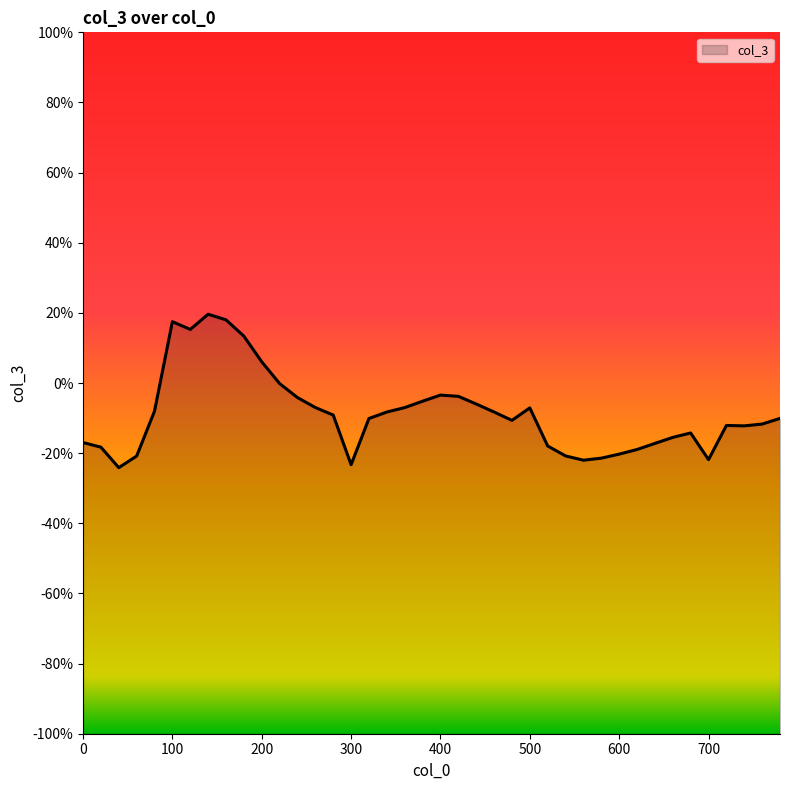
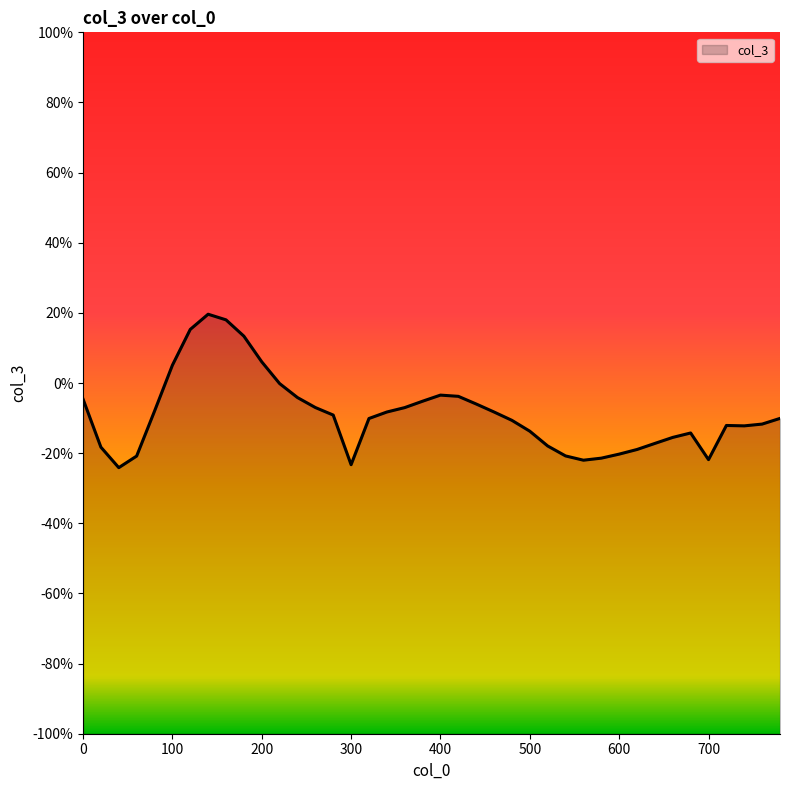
  {
-   "0": "-17%",
-   "100": "17%",
+   "0": "-5%",
+   "100": "5%",
    "200": "6%",
    "300": "-23%",
    "400": "-3%",
-   "500": "-7%",
+   "500": "-14%",
    "600": "-20%",
    "700": "-22%"
  }
